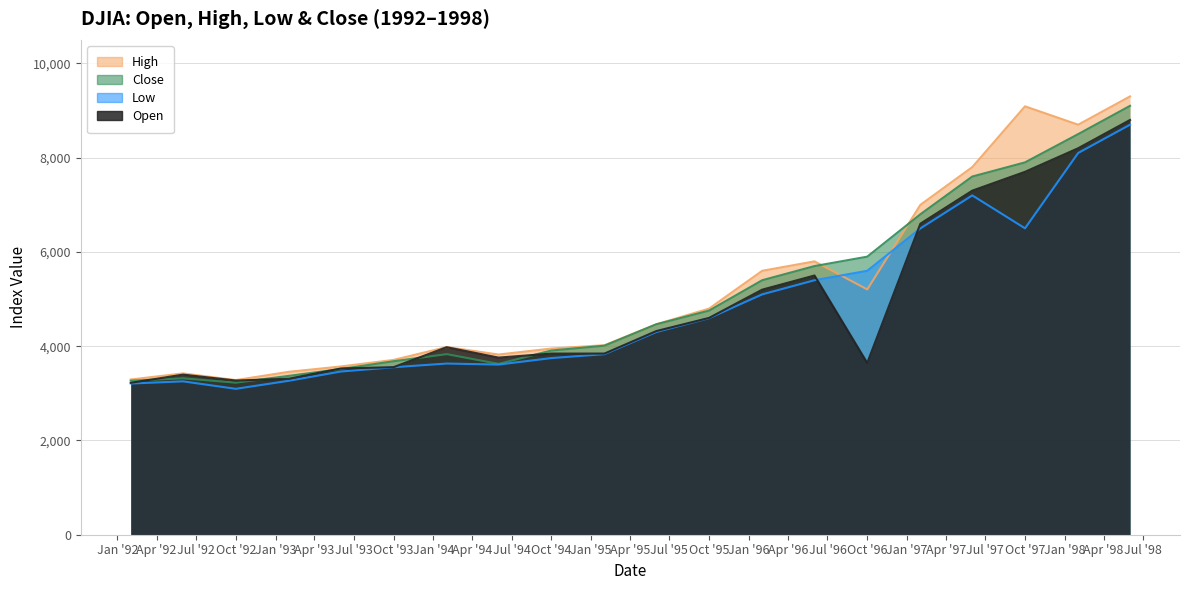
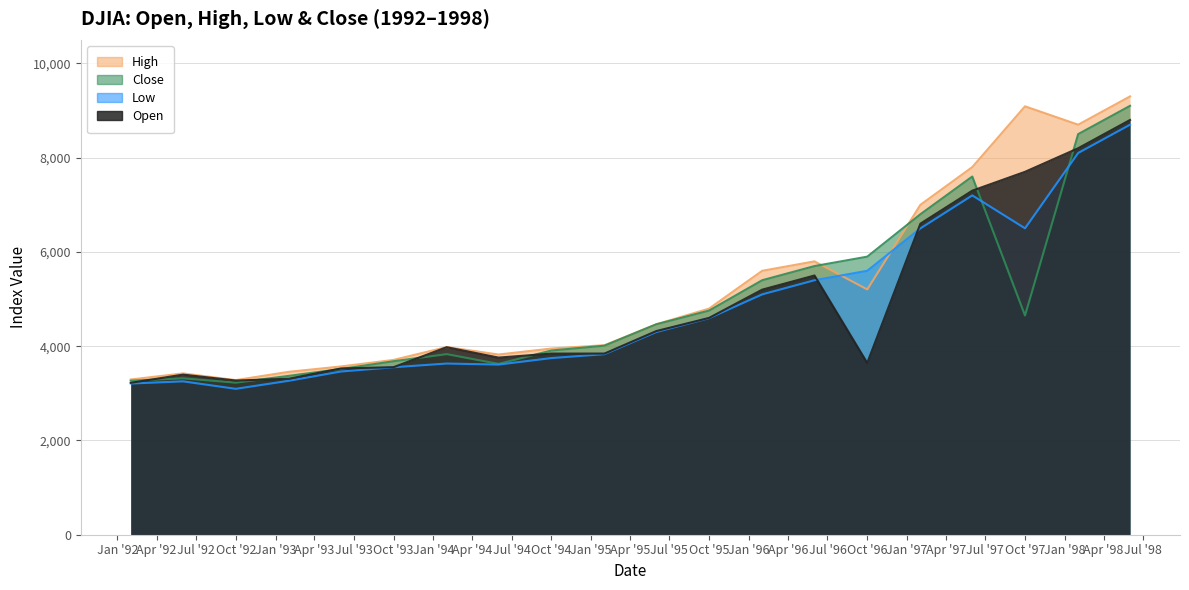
  {
    "High": {
      "Oct '96": "5,200",
      "Oct '97": "9,100"
    },
    "Close": {
      "Oct '96": "5,900",
-     "Oct '97": "7,900"
+     "Oct '97": "4,700"
    },
    "Low": {
      "Oct '92": "3,100",
      "Oct '94": "3,700",
      "Oct '96": "5,600",
      "Oct '97": "6,500"
    },
    "Open": {
      "Oct '94": "3,800",
      "Oct '96": "3,600",
      "Oct '97": "7,700"
    }
  }
